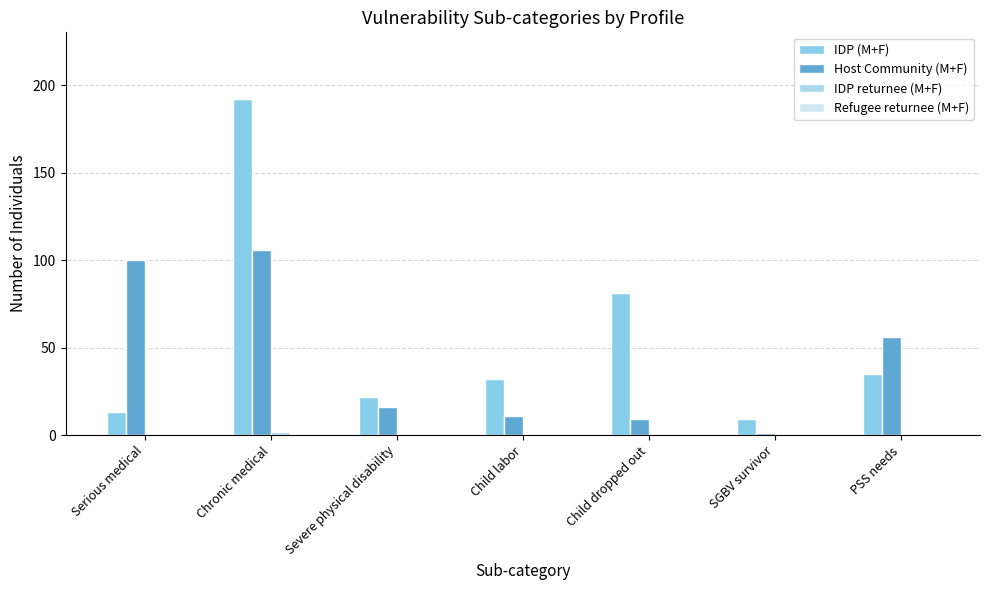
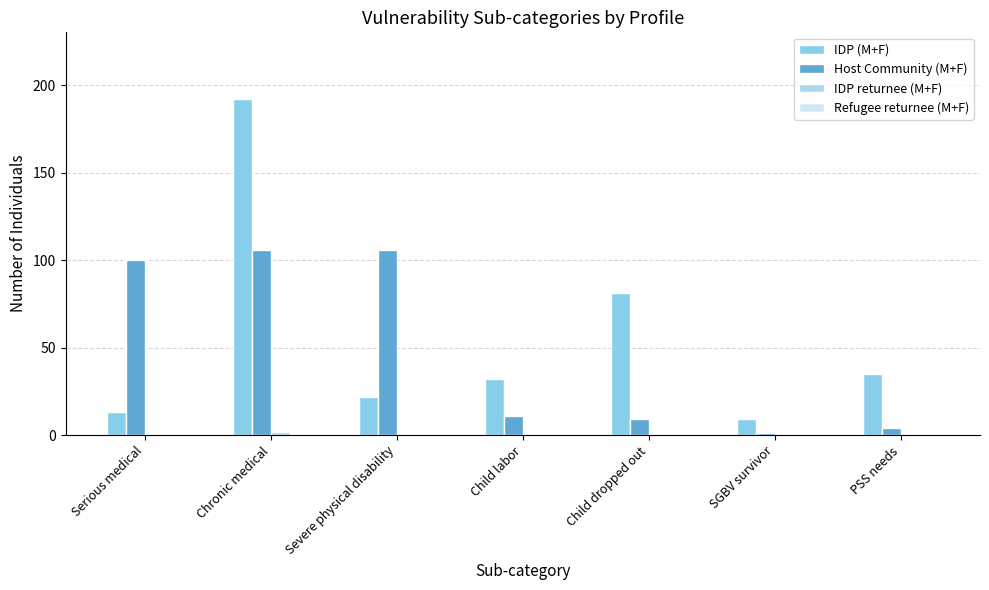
  {
    "Host Community (M+F)": {
      "Serious medical": 100,
      "Chronic medical": 106,
-     "Severe physical disability": 16,
+     "Severe physical disability": 106,
      "Child labor": 11,
      "Child dropped out": 9,
-     "PSS needs": 56
+     "PSS needs": 4
    }
  }
